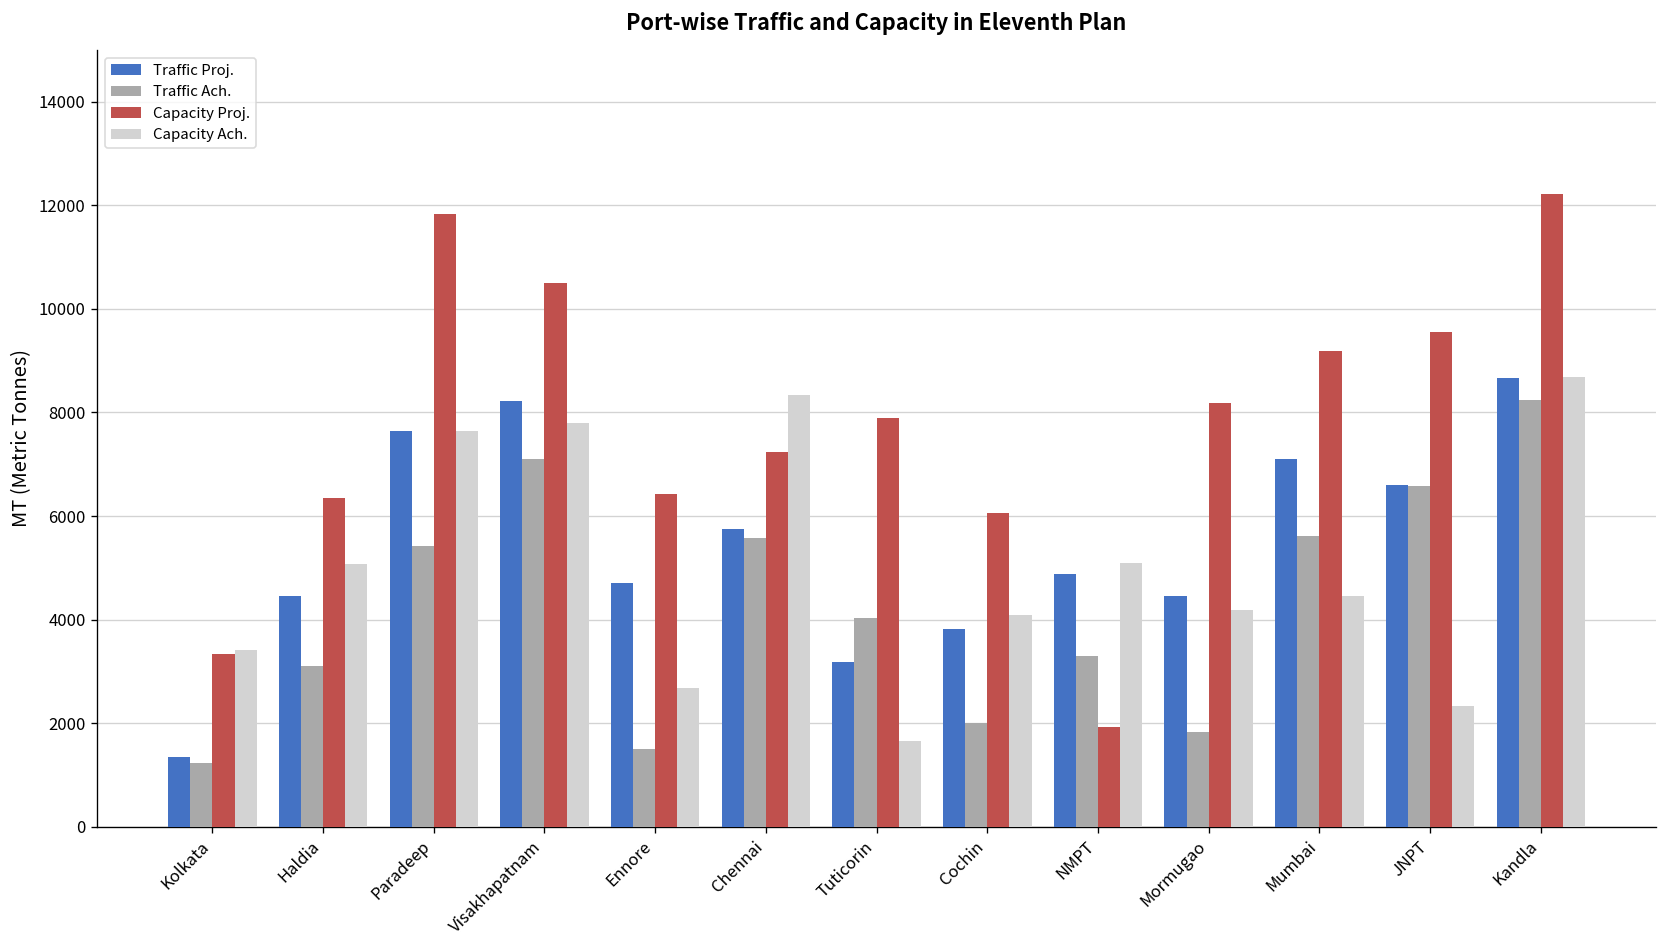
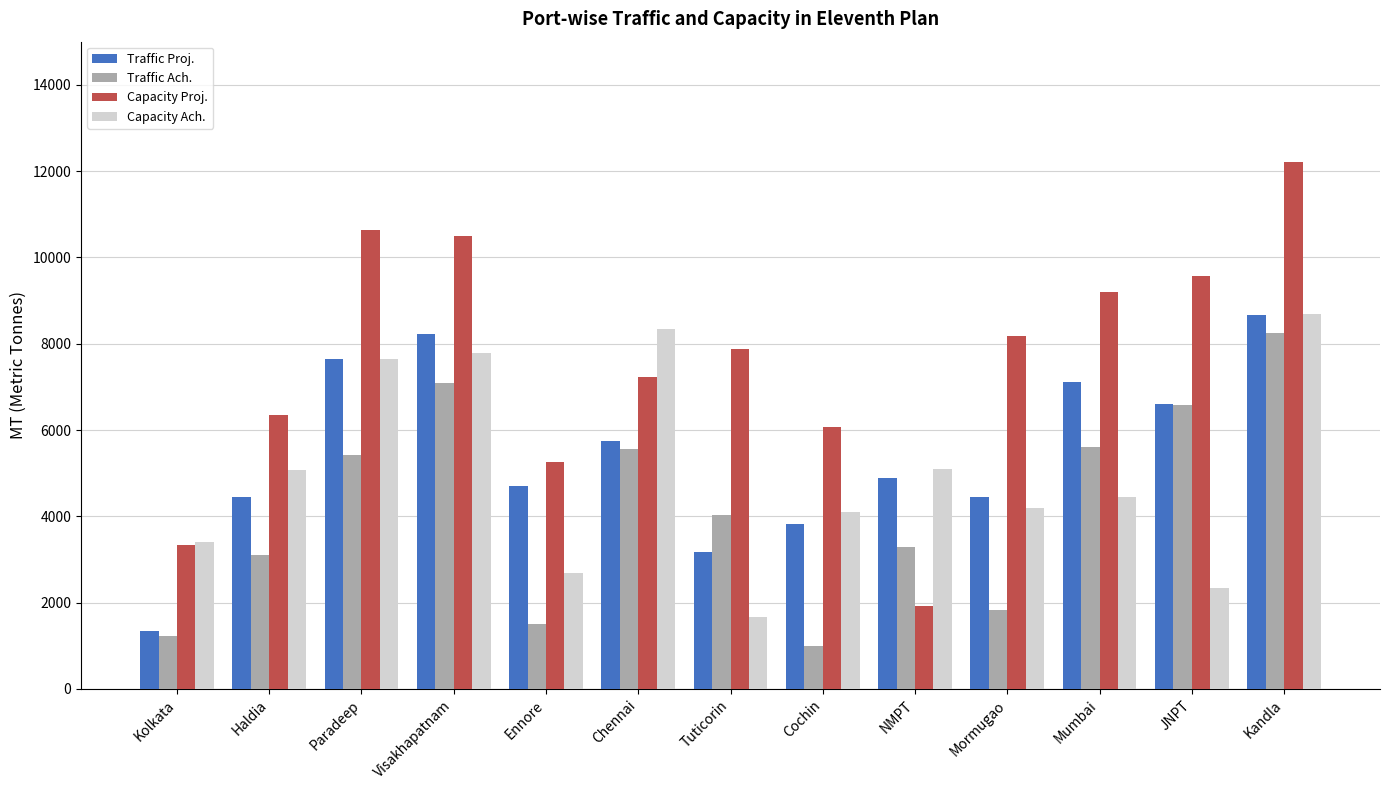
  {
    "Traffic Proj.": {
      "Kolkata": 1300,
      "Haldia": 4500,
      "Paradeep": 7600,
      "Visakhapatnam": 8200,
      "Ennore": 4700,
      "Chennai": 5800,
      "Tuticorin": 3200,
      "Cochin": 3800,
      "NMPT": 4900,
      "Mormugao": 4500,
      "Mumbai": 7100,
      "JNPT": 6600,
      "Kandla": 8700
    },
    "Traffic Ach.": {
      "Kolkata": 1200,
      "Haldia": 3100,
      "Paradeep": 5400,
      "Visakhapatnam": 7100,
      "Ennore": 1500,
      "Chennai": 5600,
      "Tuticorin": 4000,
-     "Cochin": 2000,
+     "Cochin": 1000,
      "NMPT": 3300,
      "Mormugao": 1800,
      "Mumbai": 5600,
      "JNPT": 6600,
      "Kandla": 8300
    },
    "Capacity Proj.": {
      "Kolkata": 3300,
      "Haldia": 6300,
-     "Paradeep": 11800,
+     "Paradeep": 10600,
      "Visakhapatnam": 10500,
-     "Ennore": 6400,
+     "Ennore": 5200,
      "Chennai": 7200,
      "Tuticorin": 7900,
      "Cochin": 6100,
      "NMPT": 1900,
      "Mormugao": 8200,
      "Mumbai": 9200,
      "JNPT": 9600,
      "Kandla": 12200
    },
    "Capacity Ach.": {
      "Kolkata": 3400,
      "Haldia": 5100,
      "Paradeep": 7700,
      "Visakhapatnam": 7800,
      "Ennore": 2700,
      "Chennai": 8300,
      "Tuticorin": 1700,
      "Cochin": 4100,
      "NMPT": 5100,
      "Mormugao": 4200,
      "Mumbai": 4500,
      "JNPT": 2300,
      "Kandla": 8700
    }
  }
